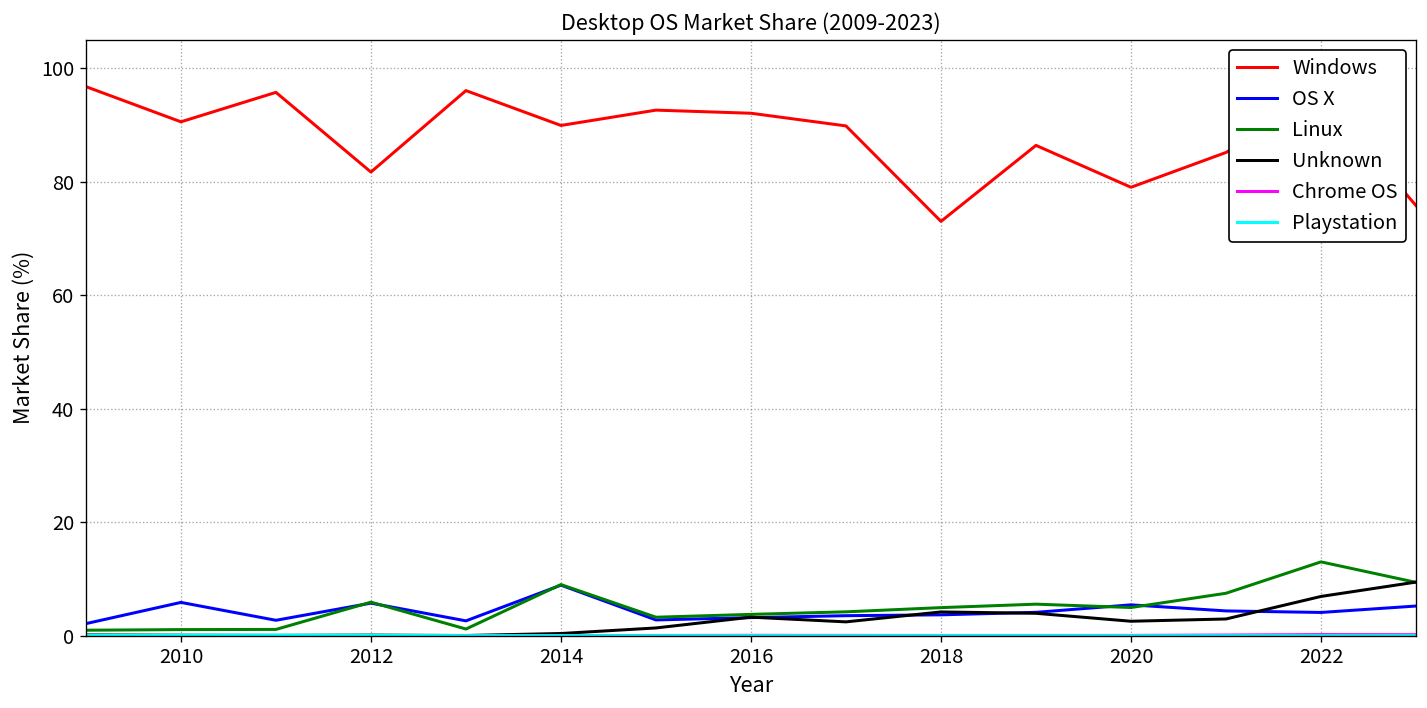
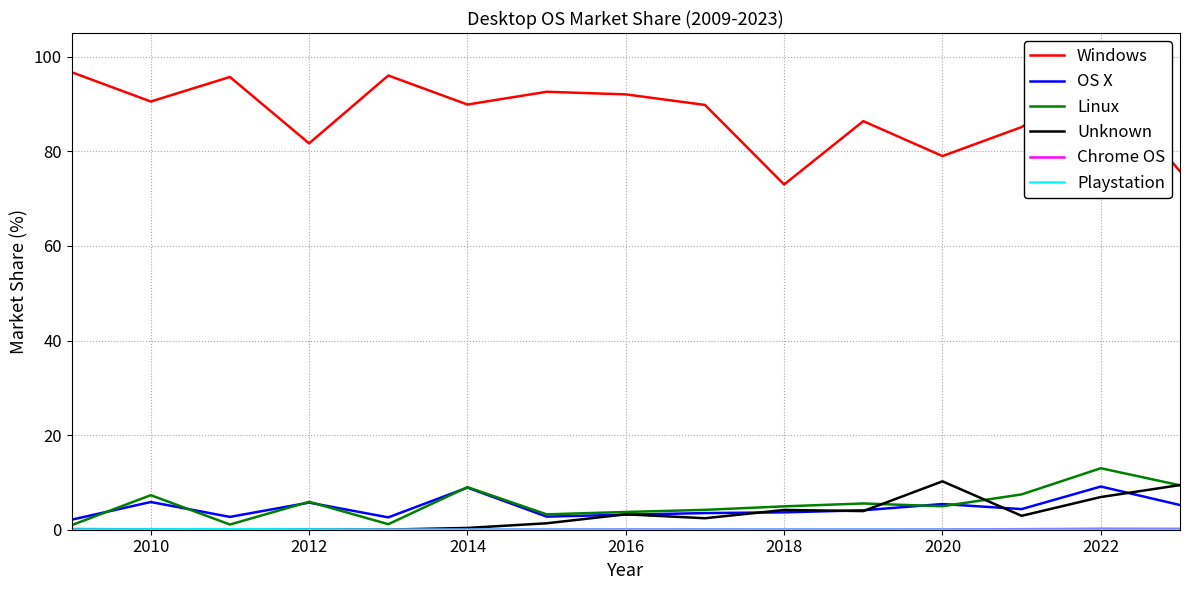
  {
    "Windows": {
      "2010": 91,
      "2012": 82,
      "2014": 90,
      "2016": 92,
      "2018": 73,
      "2020": 79
    },
    "OS X": {
      "2010": 6,
-     "2022": 4
+     "2022": 9
    },
    "Linux": {
-     "2010": 1,
+     "2010": 7,
      "2018": 5,
      "2022": 13
    },
    "Unknown": {
-     "2020": 3,
+     "2020": 10,
      "2022": 7
    }
  }
